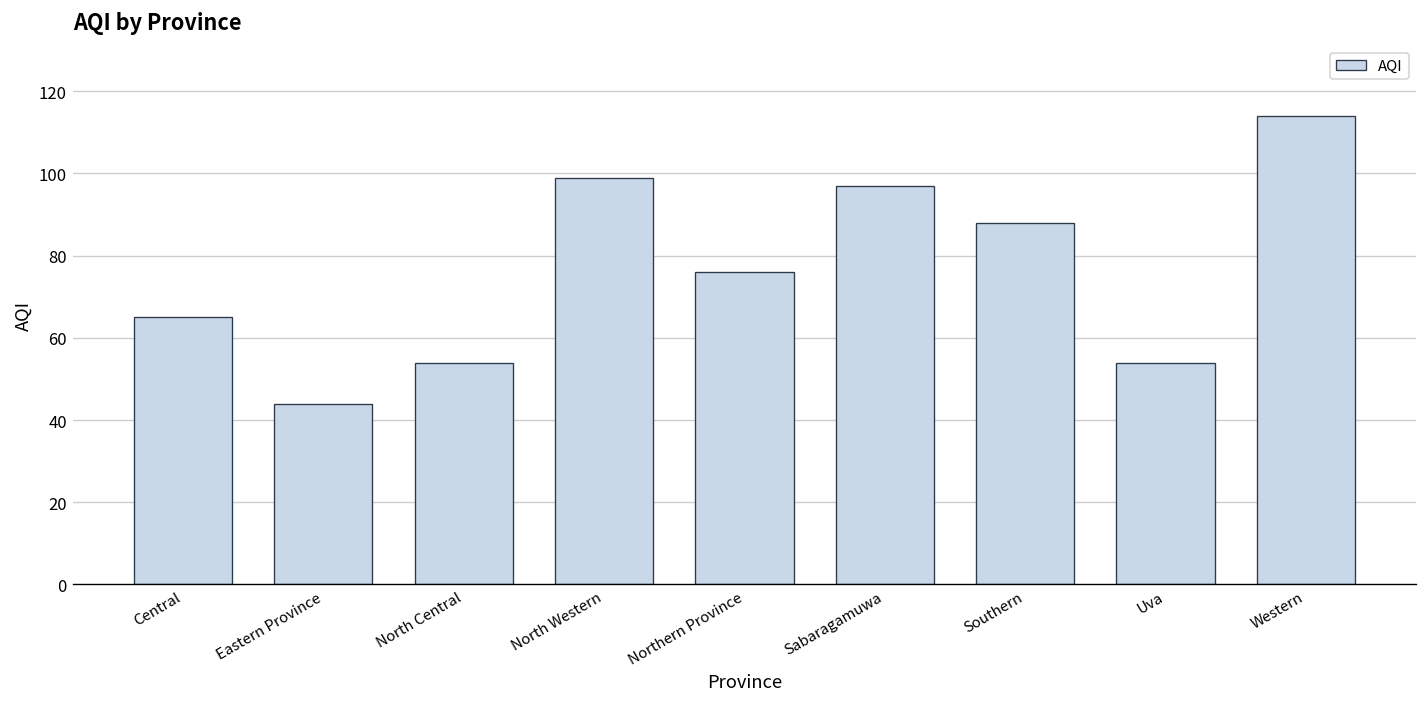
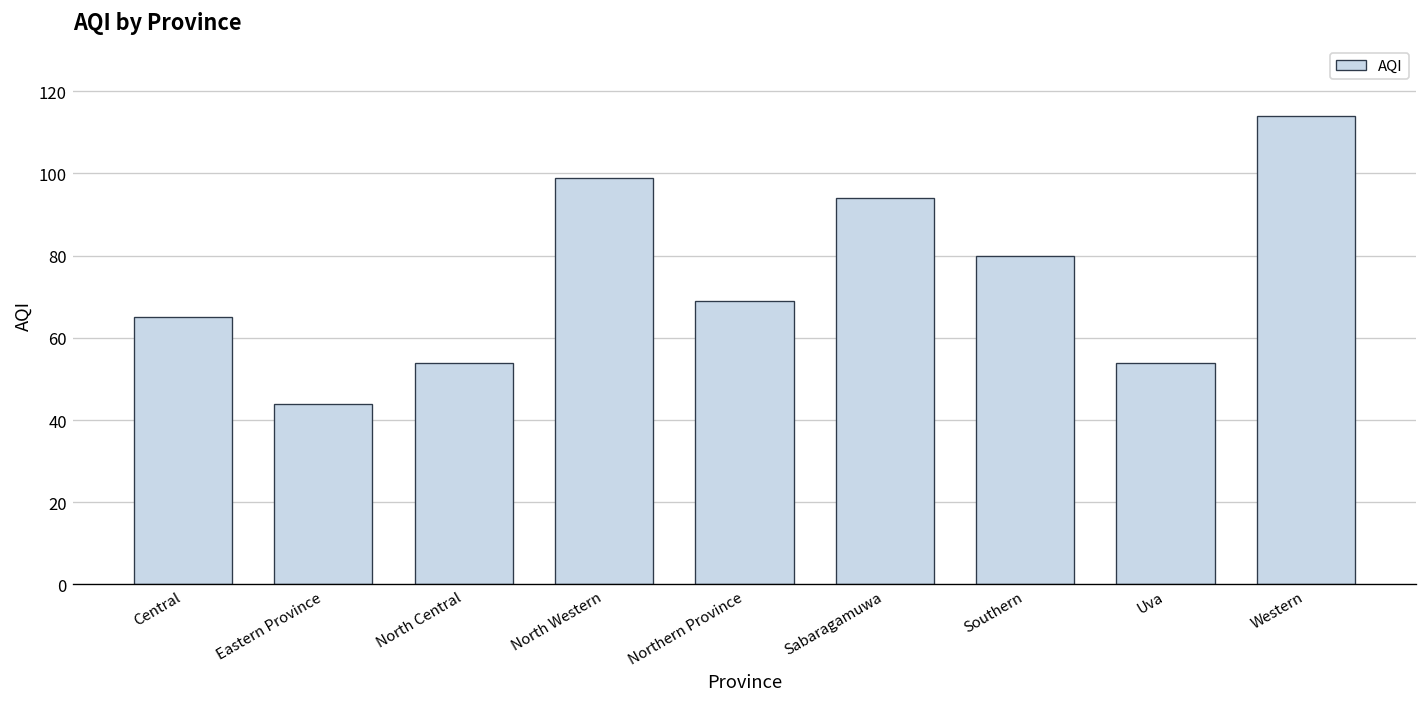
  {
    "Central": 65,
    "Eastern Province": 44,
    "North Central": 54,
    "North Western": 99,
-   "Northern Province": 76,
-   "Sabaragamuwa": 97,
-   "Southern": 88,
+   "Northern Province": 69,
+   "Sabaragamuwa": 94,
+   "Southern": 80,
    "Uva": 54,
    "Western": 114
  }
